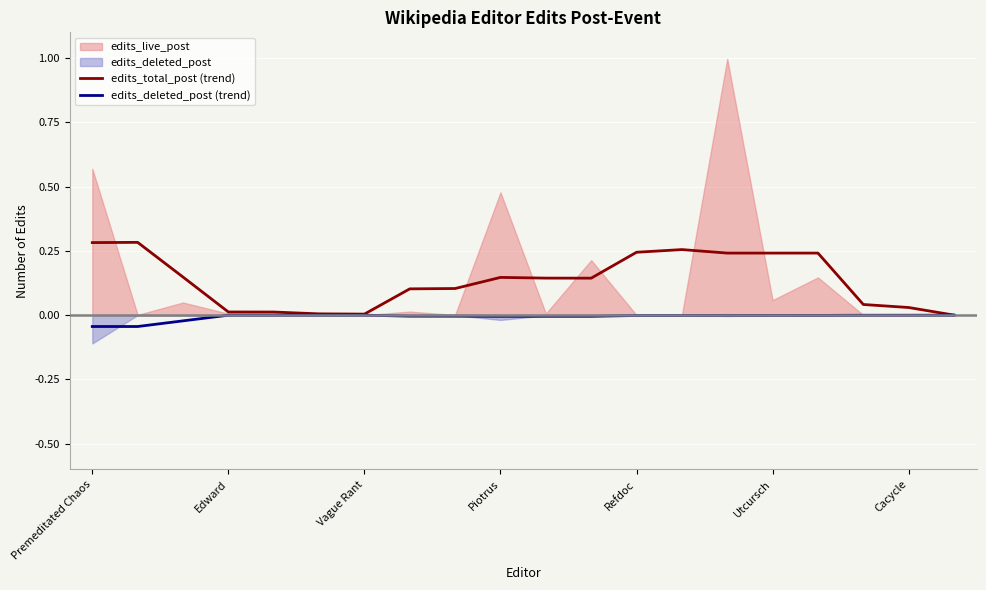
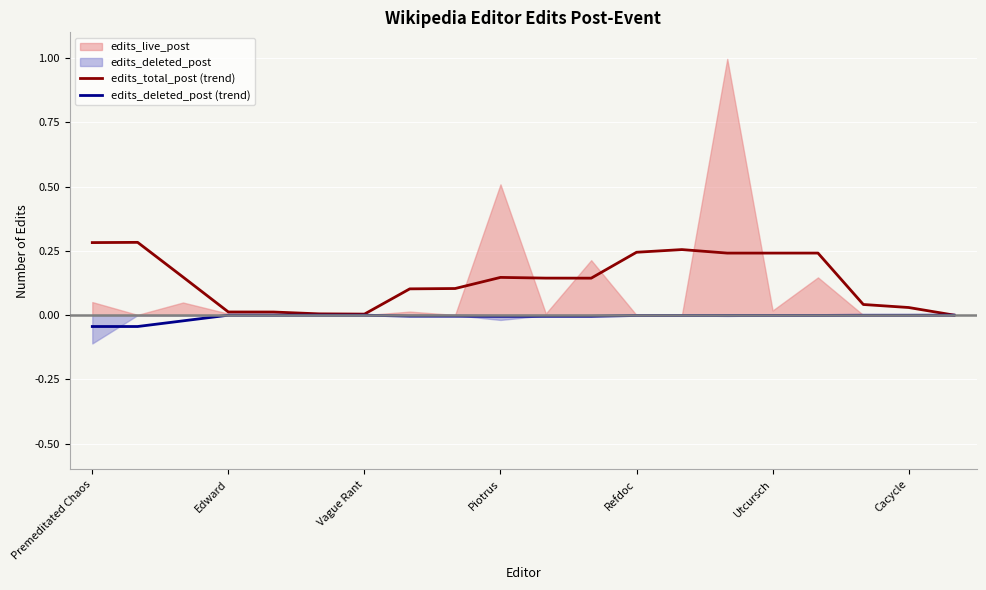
  {
    "edits_live_post": {
-     "Premeditated Chaos": 0.57,
-     "Piotrus": 0.48,
-     "Utcursch": 0.06
+     "Premeditated Chaos": 0.05,
+     "Piotrus": 0.51,
+     "Utcursch": 0.02
    },
    "edits_total_post (trend)": {
      "Premeditated Chaos": 0.28,
      "Piotrus": 0.15,
      "Refdoc": 0.24,
      "Utcursch": 0.24,
      "Cacycle": 0.03
    },
    "edits_deleted_post (trend)": {
      "Premeditated Chaos": -0.04
    }
  }
